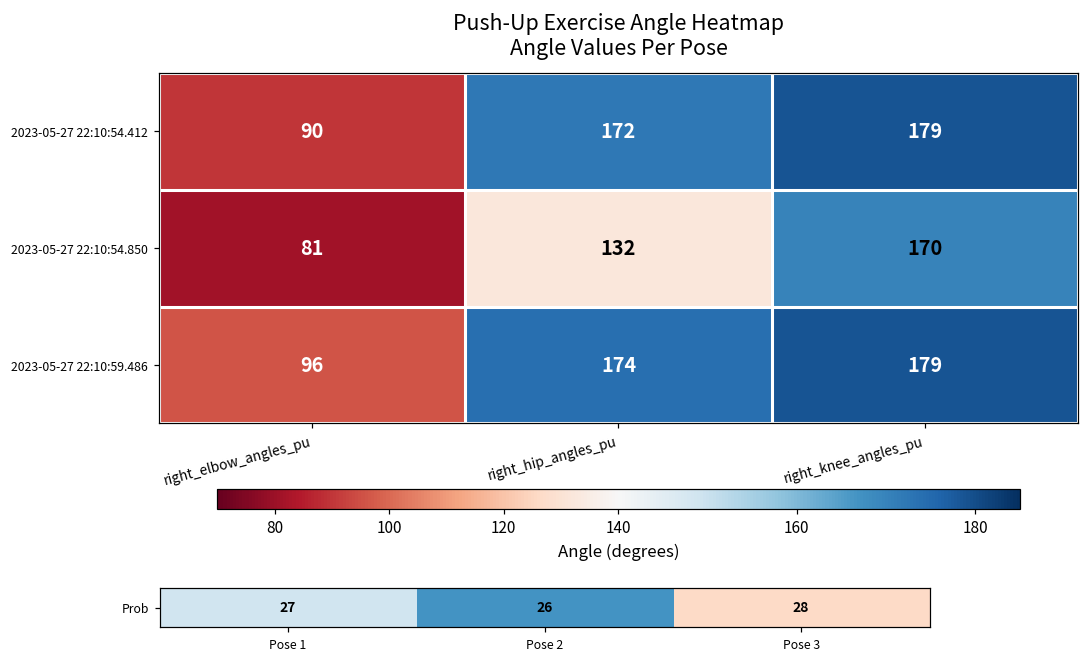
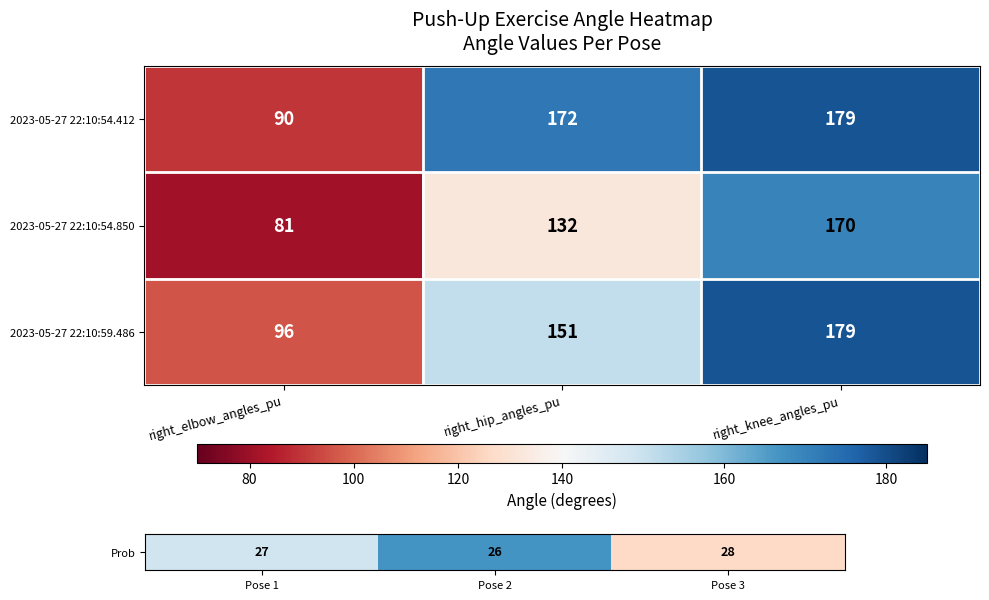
  {
    "Push-Up Exercise Angle Heatmap Angle Values Per Pose": {
      "2023-05-27 22:10:54.412": {
        "right_elbow_angles_pu": 90,
        "right_hip_angles_pu": 172,
        "right_knee_angles_pu": 179
      },
      "2023-05-27 22:10:54.850": {
        "right_elbow_angles_pu": 81,
        "right_hip_angles_pu": 132,
        "right_knee_angles_pu": 170
      },
      "2023-05-27 22:10:59.486": {
        "right_elbow_angles_pu": 96,
-       "right_hip_angles_pu": 174,
+       "right_hip_angles_pu": 151,
        "right_knee_angles_pu": 179
      }
    }
  }
